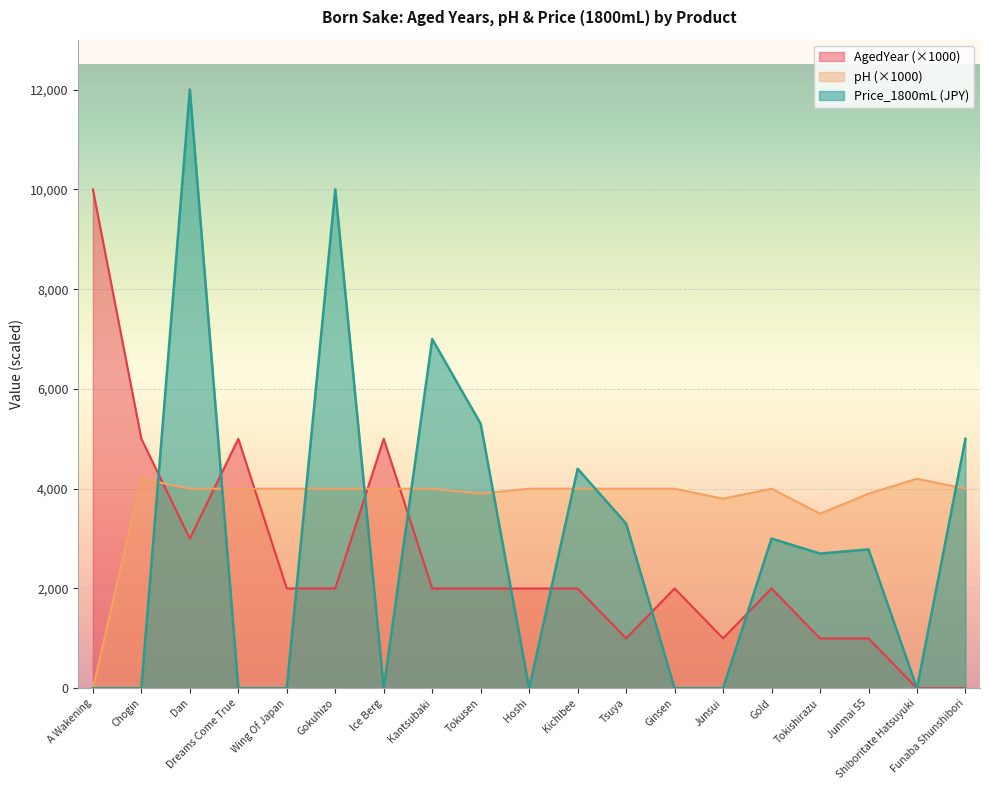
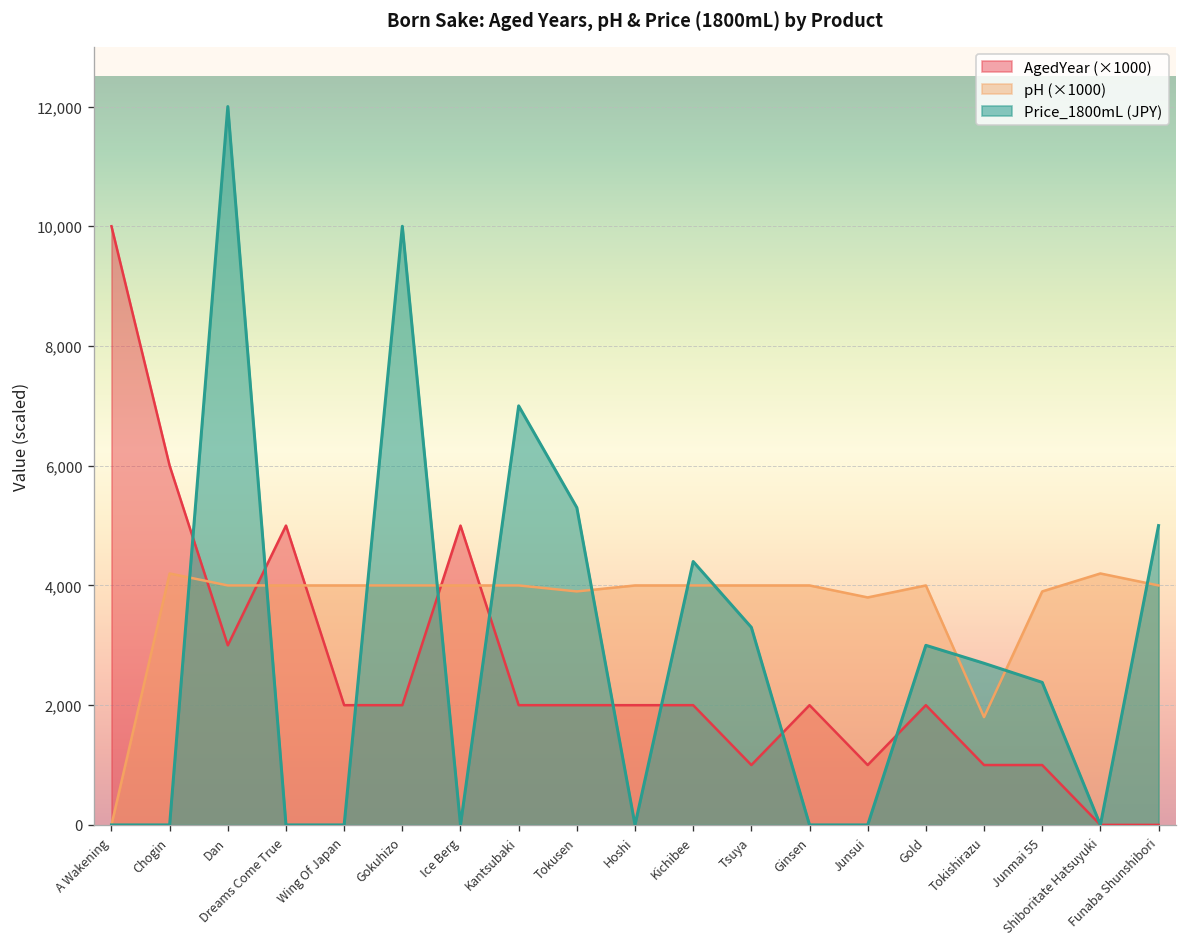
  {
    "AgedYear (×1000)": {
      "A Wakening": "10,000",
-     "Chogin": "5,000",
+     "Chogin": "6,000",
      "Dan": "3,000",
      "Dreams Come True": "5,000",
      "Wing Of Japan": "2,000",
      "Gokuhizo": "2,000",
      "Ice Berg": "5,000",
      "Kantsubaki": "2,000",
      "Tokusen": "2,000",
      "Hoshi": "2,000",
      "Kichibee": "2,000",
      "Tsuya": "1,000",
      "Ginsen": "2,000",
      "Junsui": "1,000",
      "Gold": "2,000",
      "Tokishirazu": "1,000",
      "Junmai 55": "1,000",
      "Funaba Shunshibori": "0"
    },
    "pH (×1000)": {
      "Chogin": "4,200",
      "Dan": "4,000",
      "Dreams Come True": "4,000",
      "Wing Of Japan": "4,000",
      "Gokuhizo": "4,000",
      "Ice Berg": "4,000",
      "Kantsubaki": "4,000",
      "Tokusen": "3,900",
      "Hoshi": "4,000",
      "Kichibee": "4,000",
      "Tsuya": "4,000",
      "Ginsen": "4,000",
      "Junsui": "3,800",
      "Gold": "4,000",
-     "Tokishirazu": "3,500",
+     "Tokishirazu": "1,800",
      "Junmai 55": "3,900",
      "Shiboritate Hatsuyuki": "4,200",
      "Funaba Shunshibori": "4,000"
    },
    "Price_1800mL (JPY)": {
      "Chogin": "0",
      "Dan": "12,000",
      "Dreams Come True": "0",
      "Wing Of Japan": "0",
      "Gokuhizo": "10,000",
      "Ice Berg": "0",
      "Kantsubaki": "7,000",
      "Tokusen": "5,300",
      "Hoshi": "0",
      "Kichibee": "4,400",
      "Tsuya": "3,300",
      "Ginsen": "0",
      "Junsui": "0",
      "Gold": "3,000",
      "Tokishirazu": "2,700",
-     "Junmai 55": "2,800",
+     "Junmai 55": "2,400",
      "Funaba Shunshibori": "5,000"
    }
  }
